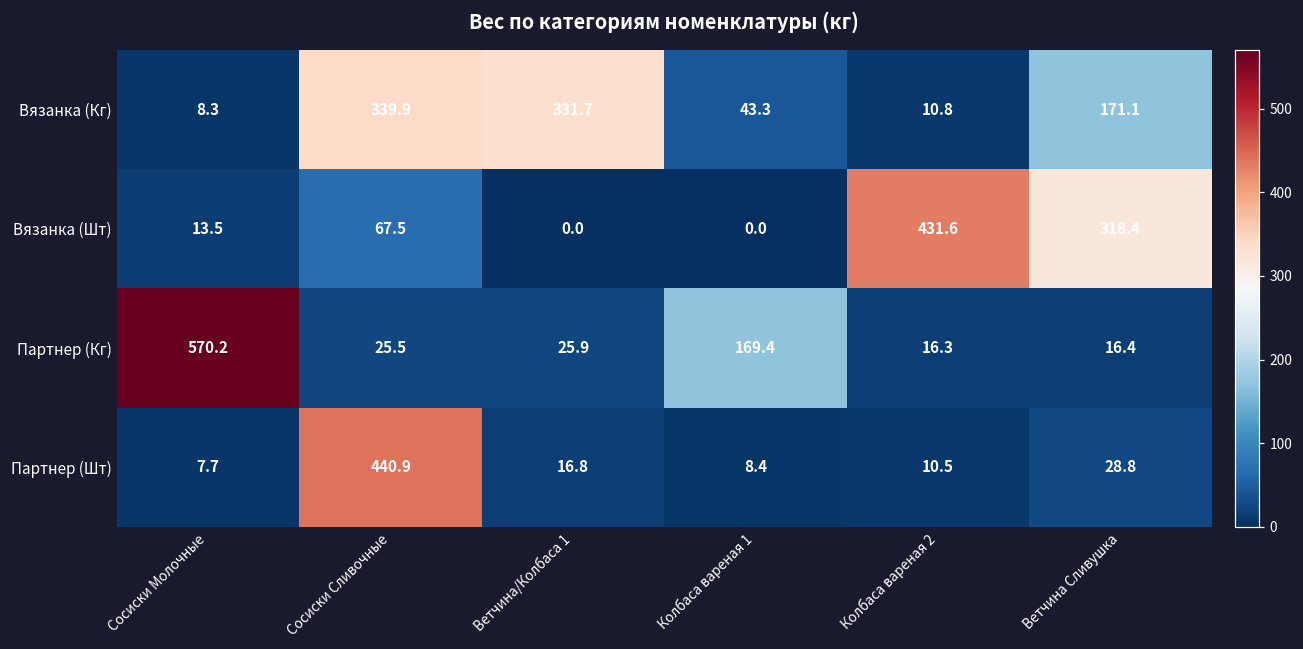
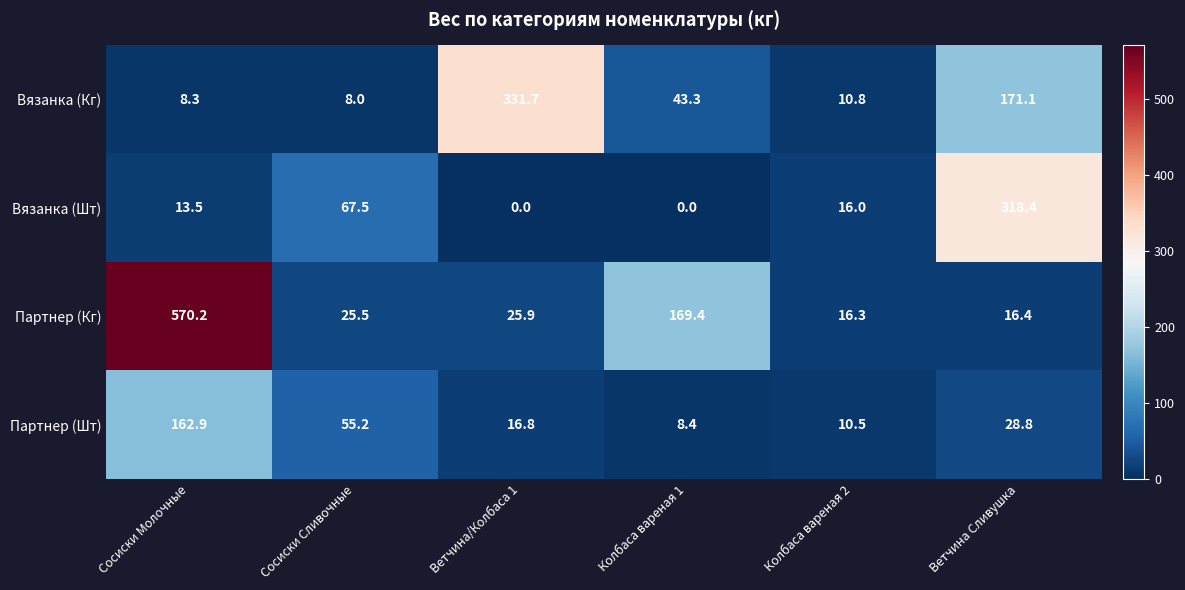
  {
    "Вязанка (Кг)": {
      "Сосиски Молочные": 8.3,
-     "Сосиски Сливочные": 339.9,
+     "Сосиски Сливочные": 8.0,
      "Колбаса вареная 1": 43.3,
      "Колбаса вареная 2": 10.8,
      "Ветчина Сливушка": 171.1
    },
    "Вязанка (Шт)": {
      "Сосиски Молочные": 13.5,
      "Сосиски Сливочные": 67.5,
      "Ветчина/Колбаса 1": 0.0,
      "Колбаса вареная 1": 0.0,
-     "Колбаса вареная 2": 431.6
+     "Колбаса вареная 2": 16.0
    },
    "Партнер (Кг)": {
      "Сосиски Молочные": 570.2,
      "Сосиски Сливочные": 25.5,
      "Ветчина/Колбаса 1": 25.9,
      "Колбаса вареная 1": 169.4,
      "Колбаса вареная 2": 16.3,
      "Ветчина Сливушка": 16.4
    },
    "Партнер (Шт)": {
-     "Сосиски Молочные": 7.7,
-     "Сосиски Сливочные": 440.9,
+     "Сосиски Молочные": 162.9,
+     "Сосиски Сливочные": 55.2,
      "Ветчина/Колбаса 1": 16.8,
      "Колбаса вареная 1": 8.4,
      "Колбаса вареная 2": 10.5,
      "Ветчина Сливушка": 28.8
    }
  }
